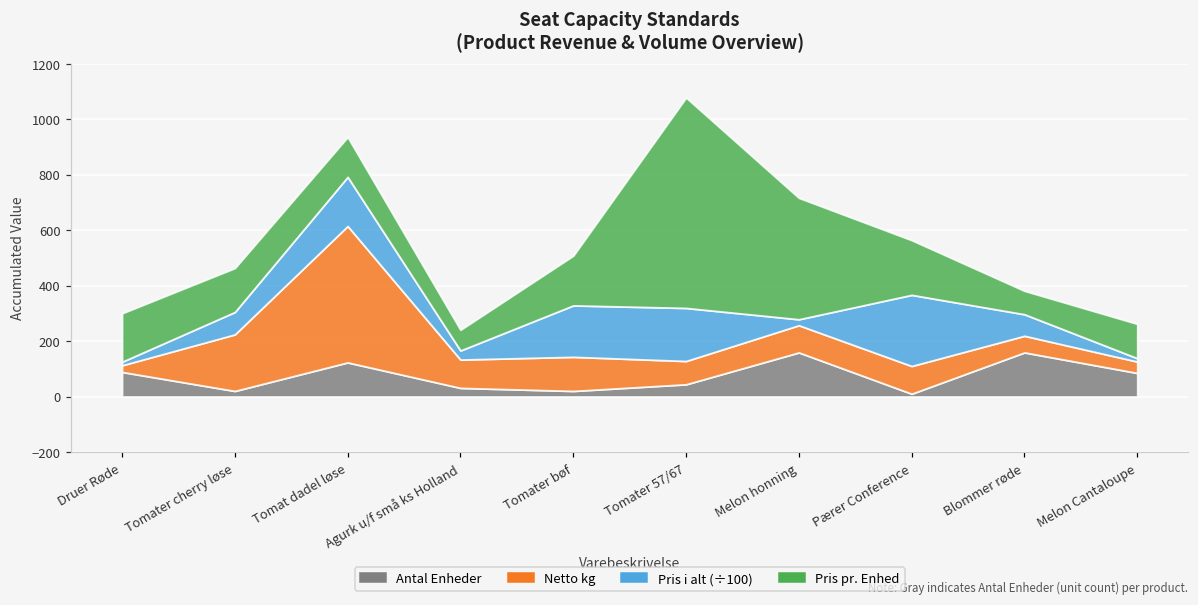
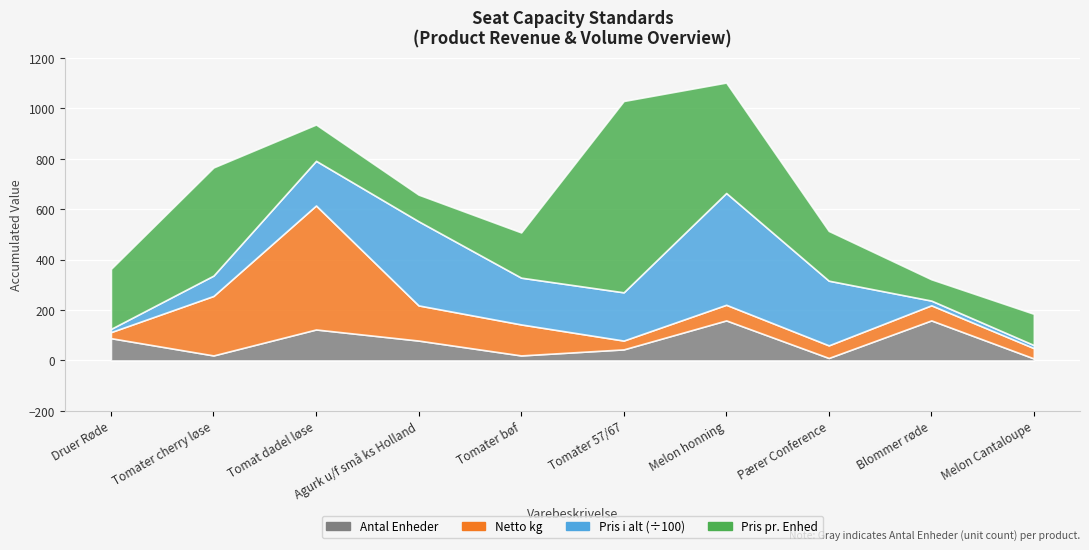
  {
    "Antal Enheder": {
      "Druer Røde": 90,
      "Tomater cherry løse": 20,
      "Tomat dadel løse": 120,
-     "Agurk u/f små ks Holland": 30,
+     "Agurk u/f små ks Holland": 80,
      "Tomater bøf": 20,
      "Tomater 57/67": 40,
      "Melon honning": 160,
      "Pærer Conference": 10,
      "Blommer røde": 160,
-     "Melon Cantaloupe": 90
+     "Melon Cantaloupe": 10
    },
    "Netto kg": {
      "Druer Røde": 20,
-     "Tomater cherry løse": 200,
+     "Tomater cherry løse": 240,
      "Tomat dadel løse": 490,
-     "Agurk u/f små ks Holland": 100,
+     "Agurk u/f små ks Holland": 140,
      "Tomater bøf": 120,
-     "Tomater 57/67": 80,
-     "Melon honning": 100,
-     "Pærer Conference": 100,
+     "Tomater 57/67": 40,
+     "Melon honning": 60,
+     "Pærer Conference": 50,
      "Blommer røde": 60,
      "Melon Cantaloupe": 40
    },
    "Pris i alt (÷100)": {
      "Druer Røde": 10,
      "Tomater cherry løse": 80,
      "Tomat dadel løse": 180,
-     "Agurk u/f små ks Holland": 30,
+     "Agurk u/f små ks Holland": 330,
      "Tomater bøf": 190,
      "Tomater 57/67": 190,
-     "Melon honning": 20,
+     "Melon honning": 440,
      "Pærer Conference": 260,
-     "Blommer røde": 80,
+     "Blommer røde": 20,
      "Melon Cantaloupe": 10
    },
    "Pris pr. Enhed": {
-     "Druer Røde": 170,
-     "Tomater cherry løse": 160,
+     "Druer Røde": 240,
+     "Tomater cherry løse": 430,
      "Tomat dadel løse": 140,
-     "Agurk u/f små ks Holland": 70,
+     "Agurk u/f små ks Holland": 110,
      "Tomater bøf": 180,
      "Tomater 57/67": 760,
      "Melon honning": 440,
      "Pærer Conference": 200,
      "Blommer røde": 80,
      "Melon Cantaloupe": 120
    }
  }
